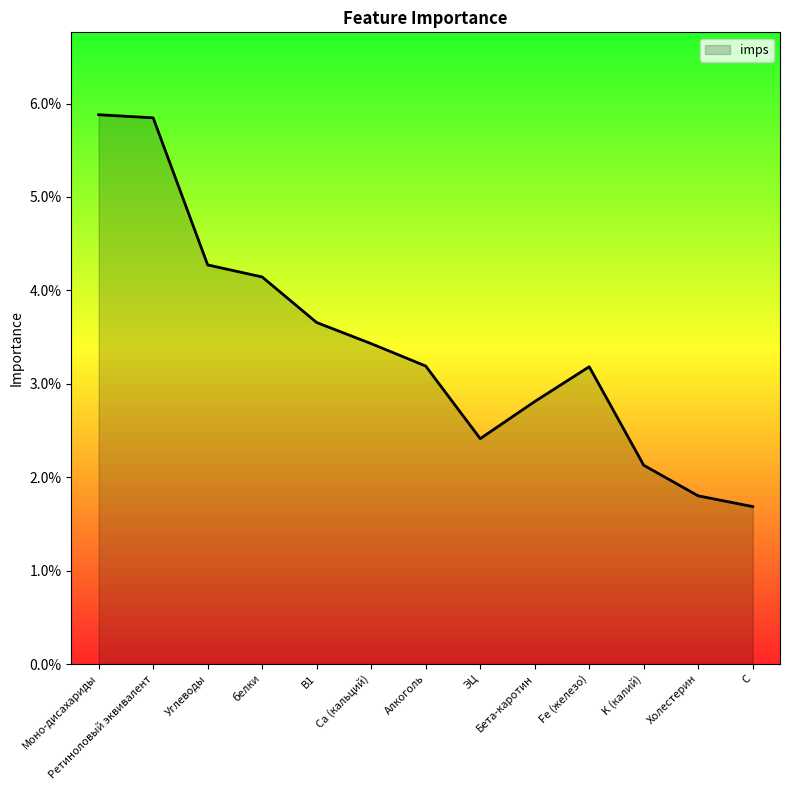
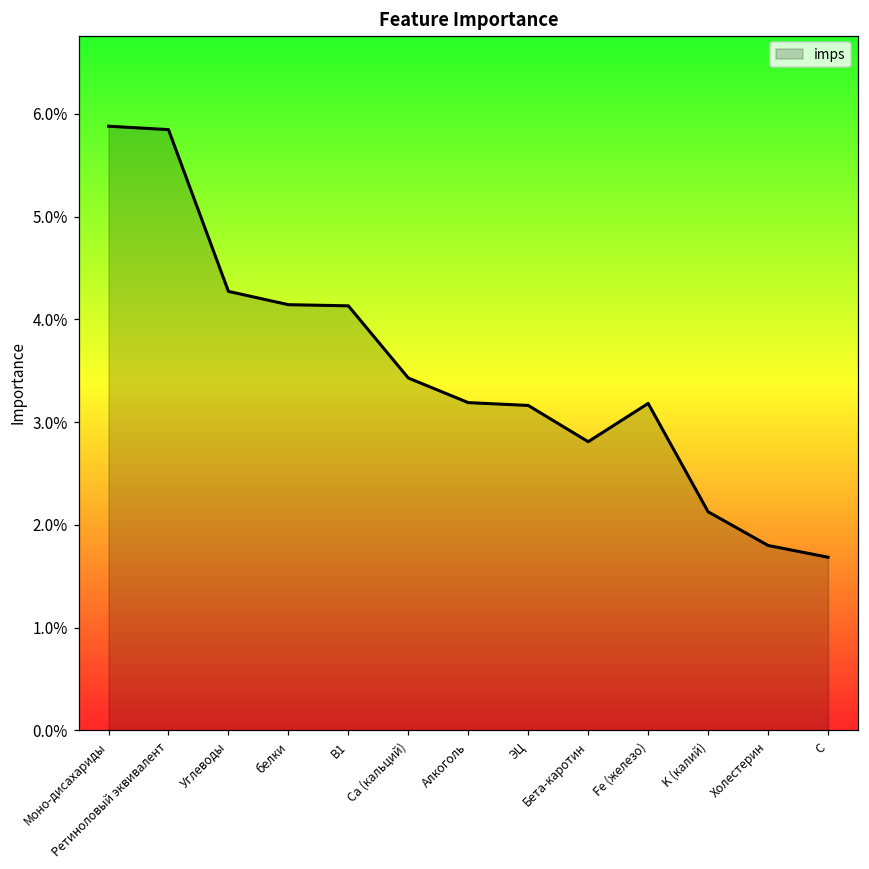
  {
    "Моно-дисахариды": "5.9%",
    "Ретиноловый эквивалент": "5.8%",
    "Углеводы": "4.3%",
    "белки": "4.1%",
-   "B1": "3.7%",
+   "B1": "4.1%",
    "Ca (кальций)": "3.4%",
    "Алкоголь": "3.2%",
-   "ЭЦ": "2.4%",
+   "ЭЦ": "3.2%",
    "Бета-каротин": "2.8%",
    "Fe (железо)": "3.2%",
    "K (калий)": "2.1%",
    "Холестерин": "1.8%",
    "C": "1.7%"
  }
